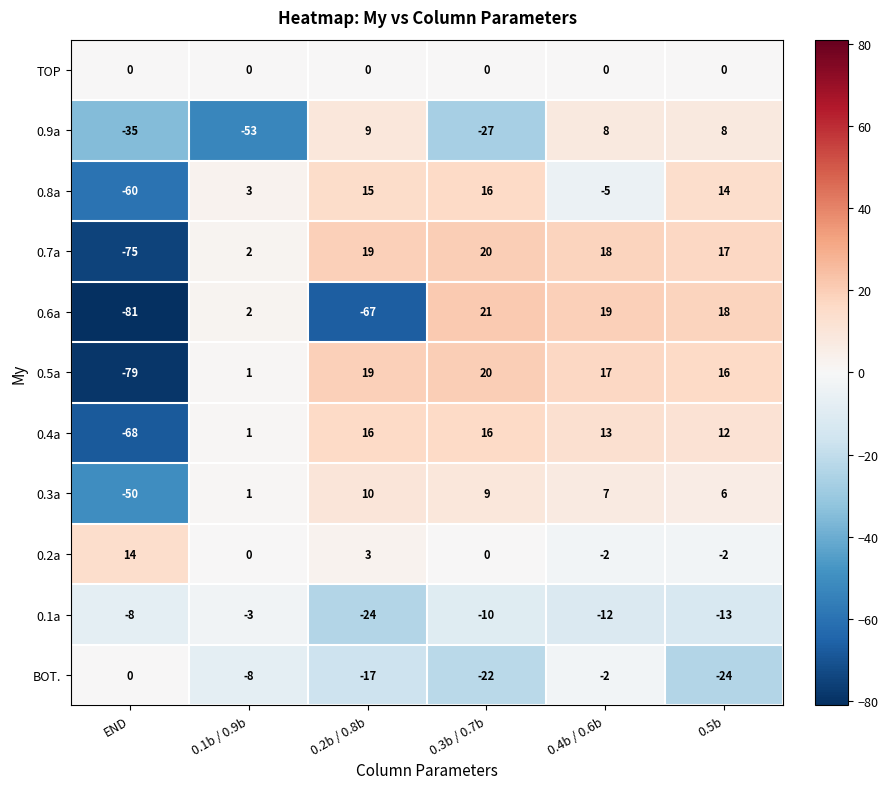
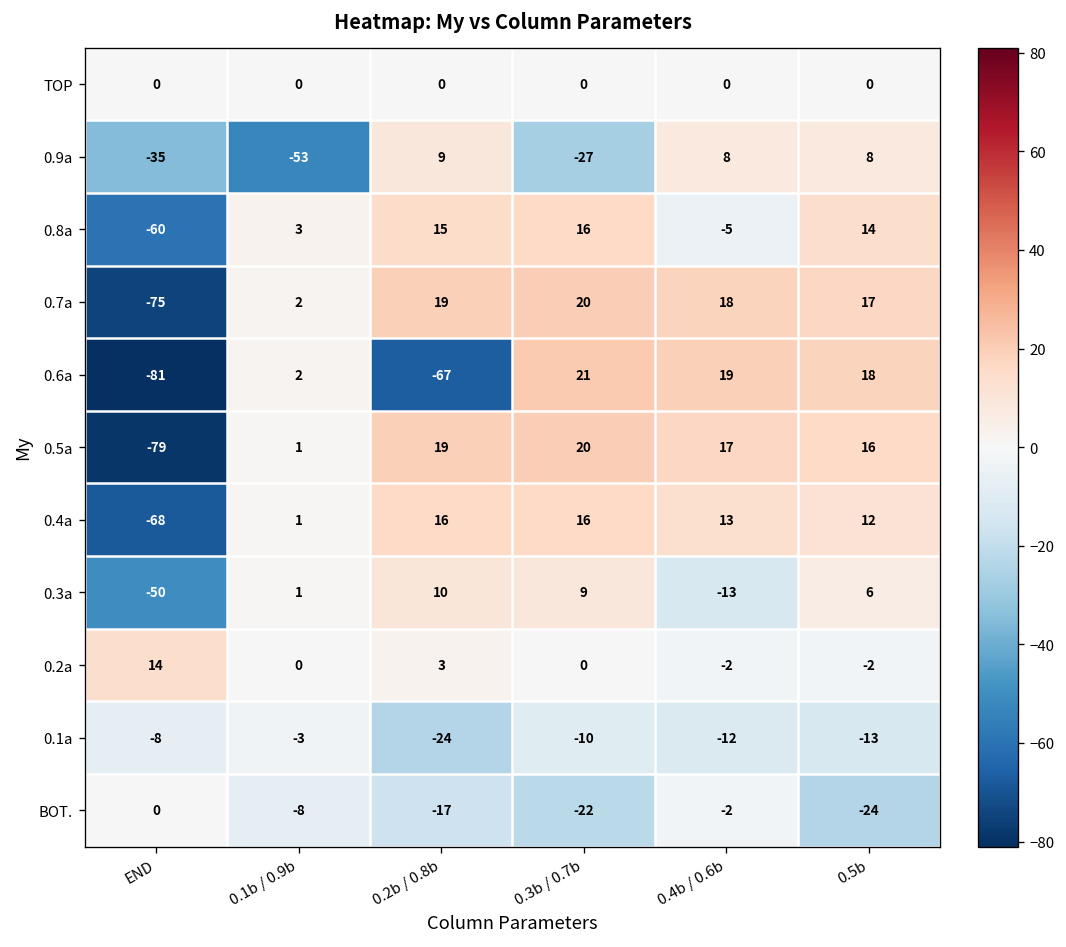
  {
    "TOP": {
      "END": 0,
      "0.1b / 0.9b": 0,
      "0.2b / 0.8b": 0,
      "0.3b / 0.7b": 0,
      "0.4b / 0.6b": 0,
      "0.5b": 0
    },
    "0.9a": {
      "END": -35,
      "0.1b / 0.9b": -53,
      "0.2b / 0.8b": 9,
      "0.3b / 0.7b": -27,
      "0.4b / 0.6b": 8,
      "0.5b": 8
    },
    "0.8a": {
      "END": -60,
      "0.1b / 0.9b": 3,
      "0.2b / 0.8b": 15,
      "0.3b / 0.7b": 16,
      "0.4b / 0.6b": -5,
      "0.5b": 14
    },
    "0.7a": {
      "END": -75,
      "0.1b / 0.9b": 2,
      "0.2b / 0.8b": 19,
      "0.3b / 0.7b": 20,
      "0.4b / 0.6b": 18,
      "0.5b": 17
    },
    "0.6a": {
      "END": -81,
      "0.1b / 0.9b": 2,
      "0.2b / 0.8b": -67,
      "0.3b / 0.7b": 21,
      "0.4b / 0.6b": 19,
      "0.5b": 18
    },
    "0.5a": {
      "END": -79,
      "0.1b / 0.9b": 1,
      "0.2b / 0.8b": 19,
      "0.3b / 0.7b": 20,
      "0.4b / 0.6b": 17,
      "0.5b": 16
    },
    "0.4a": {
      "END": -68,
      "0.1b / 0.9b": 1,
      "0.2b / 0.8b": 16,
      "0.3b / 0.7b": 16,
      "0.4b / 0.6b": 13,
      "0.5b": 12
    },
    "0.3a": {
      "END": -50,
      "0.1b / 0.9b": 1,
      "0.2b / 0.8b": 10,
      "0.3b / 0.7b": 9,
-     "0.4b / 0.6b": 7,
+     "0.4b / 0.6b": -13,
      "0.5b": 6
    },
    "0.2a": {
      "END": 14,
      "0.1b / 0.9b": 0,
      "0.2b / 0.8b": 3,
      "0.3b / 0.7b": 0,
      "0.4b / 0.6b": -2,
      "0.5b": -2
    },
    "0.1a": {
      "END": -8,
      "0.1b / 0.9b": -3,
      "0.2b / 0.8b": -24,
      "0.3b / 0.7b": -10,
      "0.4b / 0.6b": -12,
      "0.5b": -13
    },
    "BOT.": {
      "END": 0,
      "0.1b / 0.9b": -8,
      "0.2b / 0.8b": -17,
      "0.3b / 0.7b": -22,
      "0.4b / 0.6b": -2,
      "0.5b": -24
    }
  }
